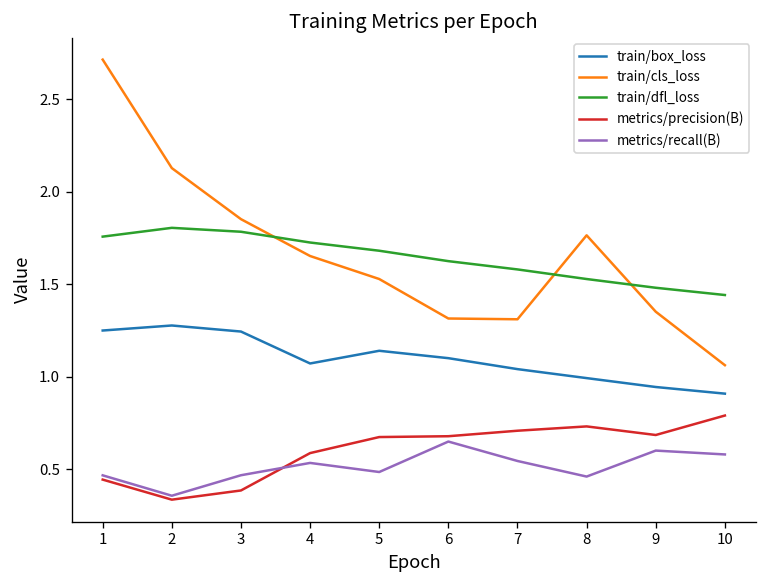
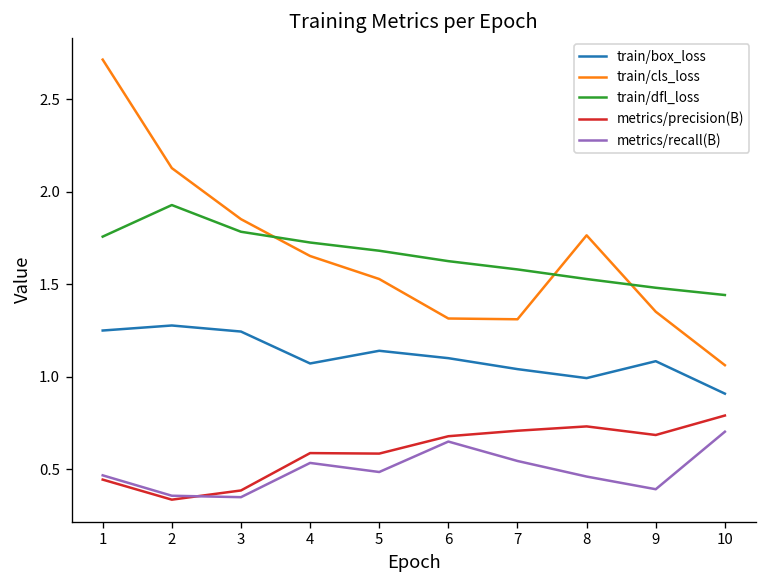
  {
    "train/box_loss": {
      "1": 1.25,
      "2": 1.28,
      "3": 1.24,
      "4": 1.07,
      "5": 1.14,
      "6": 1.10,
      "7": 1.04,
      "8": 0.99,
-     "9": 0.94,
+     "9": 1.08,
      "10": 0.91
    },
    "train/cls_loss": {
      "1": 2.72,
      "2": 2.13,
      "3": 1.85,
      "4": 1.65,
      "5": 1.53,
      "6": 1.31,
      "7": 1.31,
      "8": 1.76,
      "9": 1.35,
      "10": 1.06
    },
    "train/dfl_loss": {
      "1": 1.76,
-     "2": 1.81,
+     "2": 1.93,
      "3": 1.78,
      "4": 1.73,
      "5": 1.68,
      "6": 1.63,
      "7": 1.58,
      "8": 1.53,
      "9": 1.48,
      "10": 1.44
    },
    "metrics/precision(B)": {
      "1": 0.44,
      "2": 0.33,
      "3": 0.38,
      "4": 0.59,
-     "5": 0.67,
+     "5": 0.58,
      "6": 0.68,
      "7": 0.71,
      "8": 0.73,
      "9": 0.68,
      "10": 0.79
    },
    "metrics/recall(B)": {
      "1": 0.47,
      "2": 0.36,
-     "3": 0.47,
+     "3": 0.35,
      "4": 0.53,
      "5": 0.48,
      "6": 0.65,
      "7": 0.54,
      "8": 0.46,
-     "9": 0.60,
-     "10": 0.58
+     "9": 0.39,
+     "10": 0.70
    }
  }
